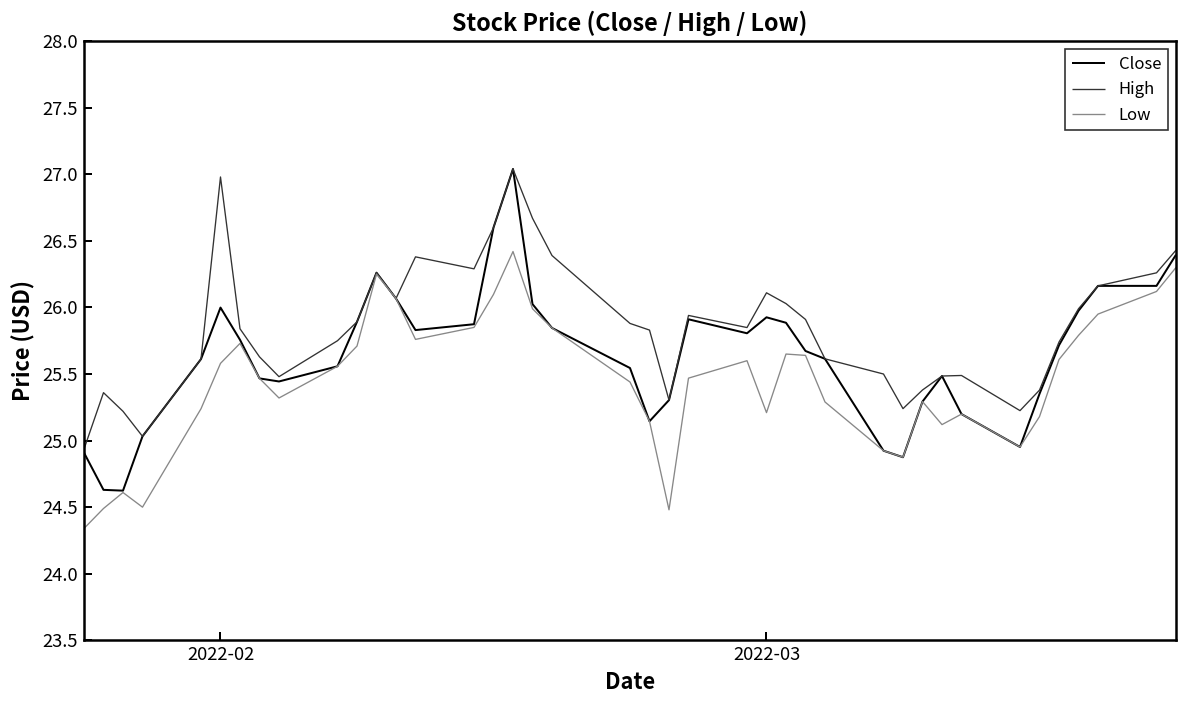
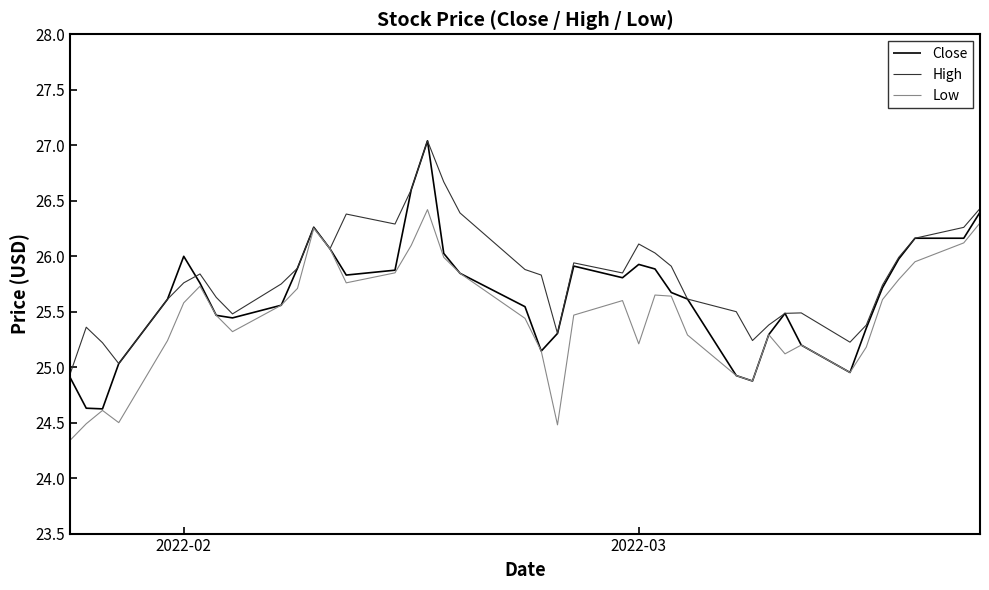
  {
    "Close": {
      "2022-02": 26.00,
      "2022-03": 25.93
    },
    "High": {
-     "2022-02": 26.98,
+     "2022-02": 25.76,
      "2022-03": 26.11
    },
    "Low": {
      "2022-02": 25.58,
      "2022-03": 25.21
    }
  }
